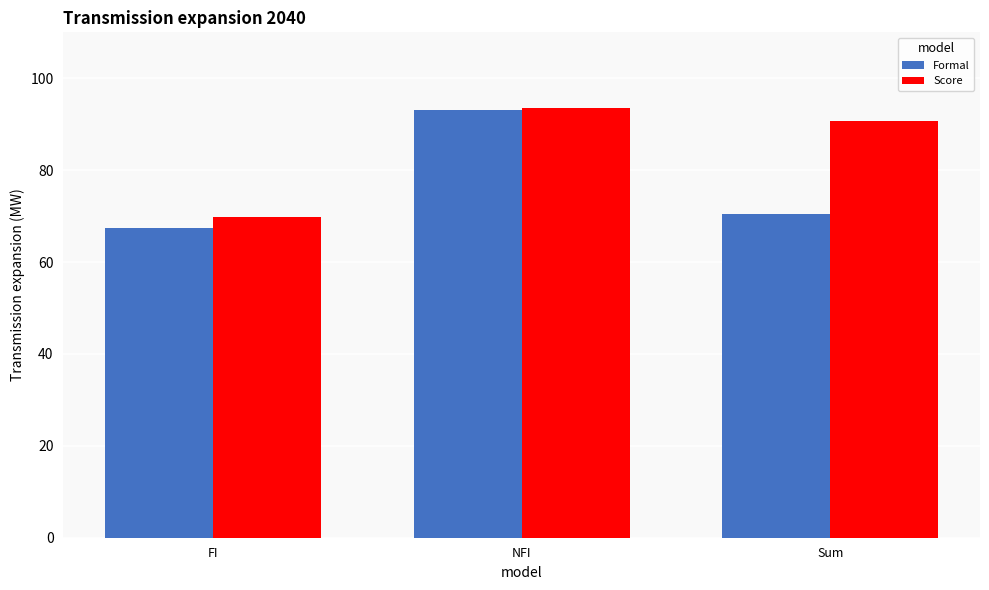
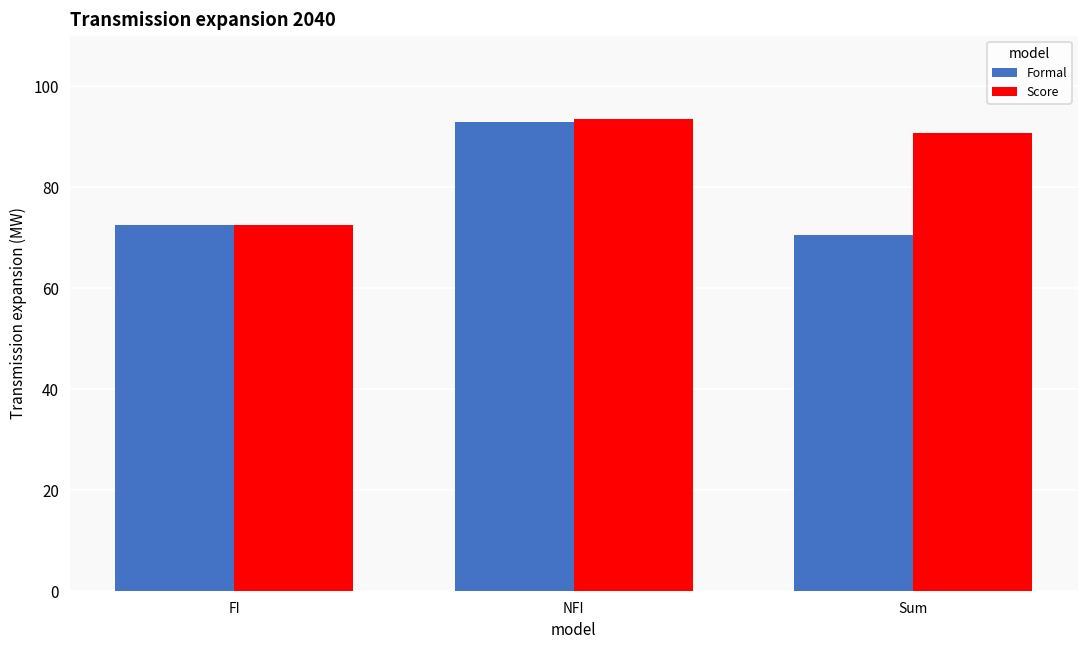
  {
    "Formal": {
-     "FI": 67,
+     "FI": 73,
      "NFI": 93,
      "Sum": 70
    },
    "Score": {
-     "FI": 70,
+     "FI": 73,
      "NFI": 94,
      "Sum": 91
    }
  }
